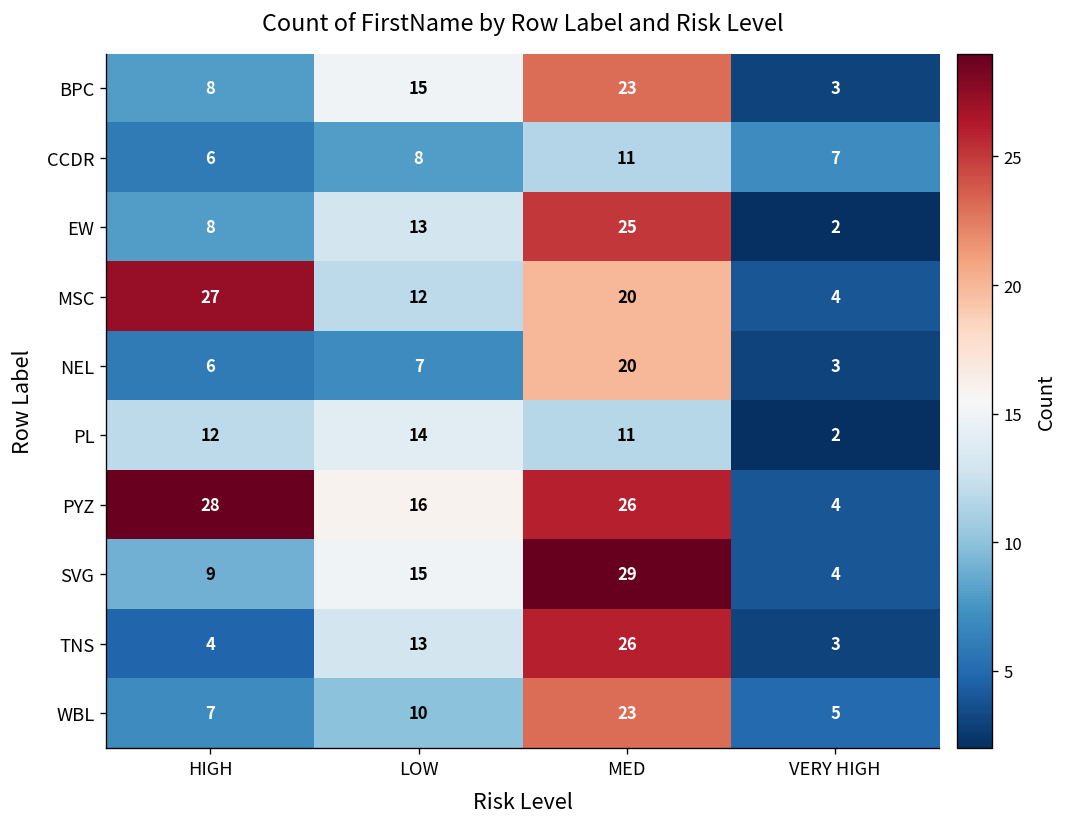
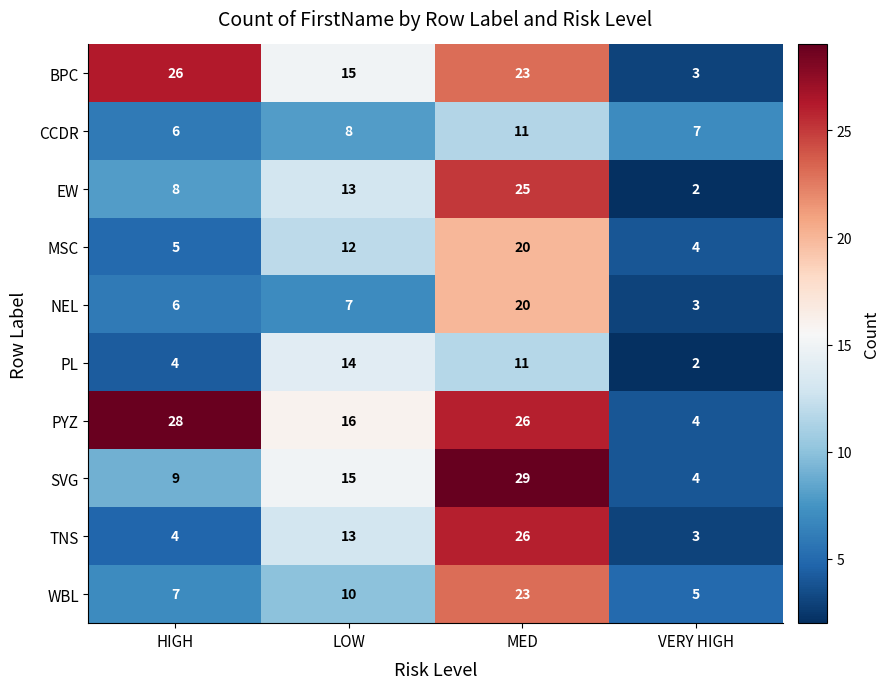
  {
    "BPC": {
-     "HIGH": 8,
+     "HIGH": 26,
      "LOW": 15,
      "MED": 23,
      "VERY HIGH": 3
    },
    "CCDR": {
      "HIGH": 6,
      "LOW": 8,
      "MED": 11,
      "VERY HIGH": 7
    },
    "EW": {
      "HIGH": 8,
      "LOW": 13,
      "MED": 25,
      "VERY HIGH": 2
    },
    "MSC": {
-     "HIGH": 27,
+     "HIGH": 5,
      "LOW": 12,
      "MED": 20,
      "VERY HIGH": 4
    },
    "NEL": {
      "HIGH": 6,
      "LOW": 7,
      "MED": 20,
      "VERY HIGH": 3
    },
    "PL": {
-     "HIGH": 12,
+     "HIGH": 4,
      "LOW": 14,
      "MED": 11,
      "VERY HIGH": 2
    },
    "PYZ": {
      "HIGH": 28,
      "LOW": 16,
      "MED": 26,
      "VERY HIGH": 4
    },
    "SVG": {
      "HIGH": 9,
      "LOW": 15,
      "MED": 29,
      "VERY HIGH": 4
    },
    "TNS": {
      "HIGH": 4,
      "LOW": 13,
      "MED": 26,
      "VERY HIGH": 3
    },
    "WBL": {
      "HIGH": 7,
      "LOW": 10,
      "MED": 23,
      "VERY HIGH": 5
    }
  }
